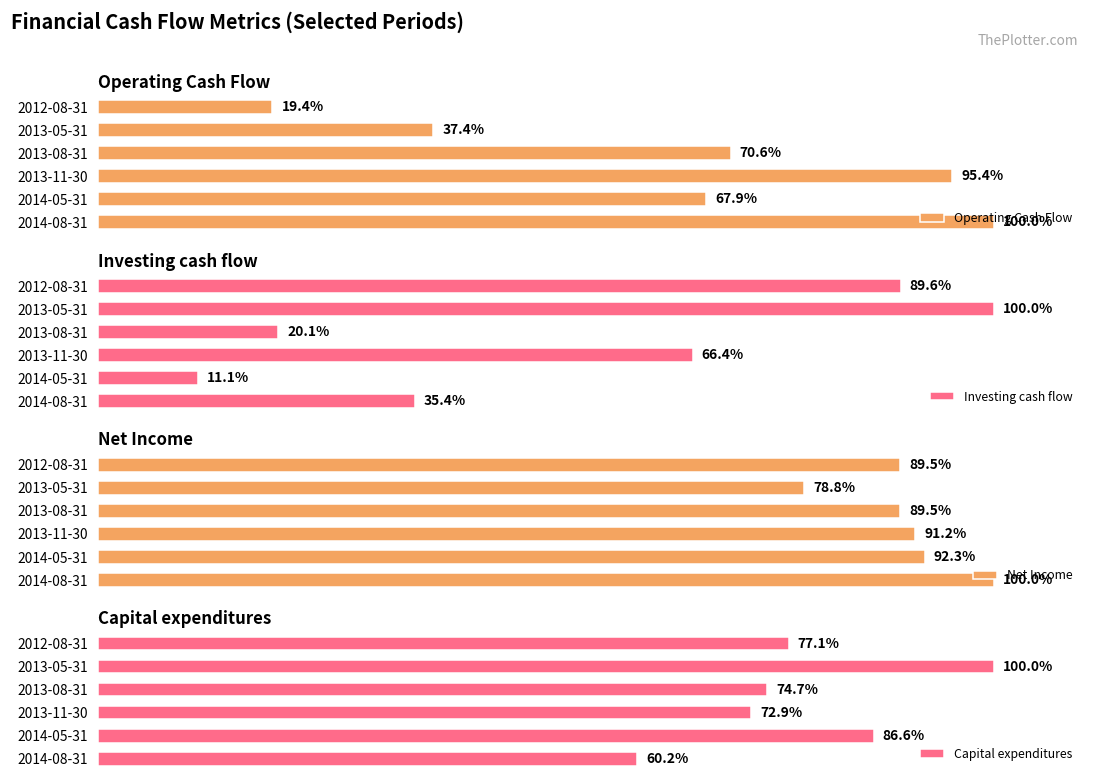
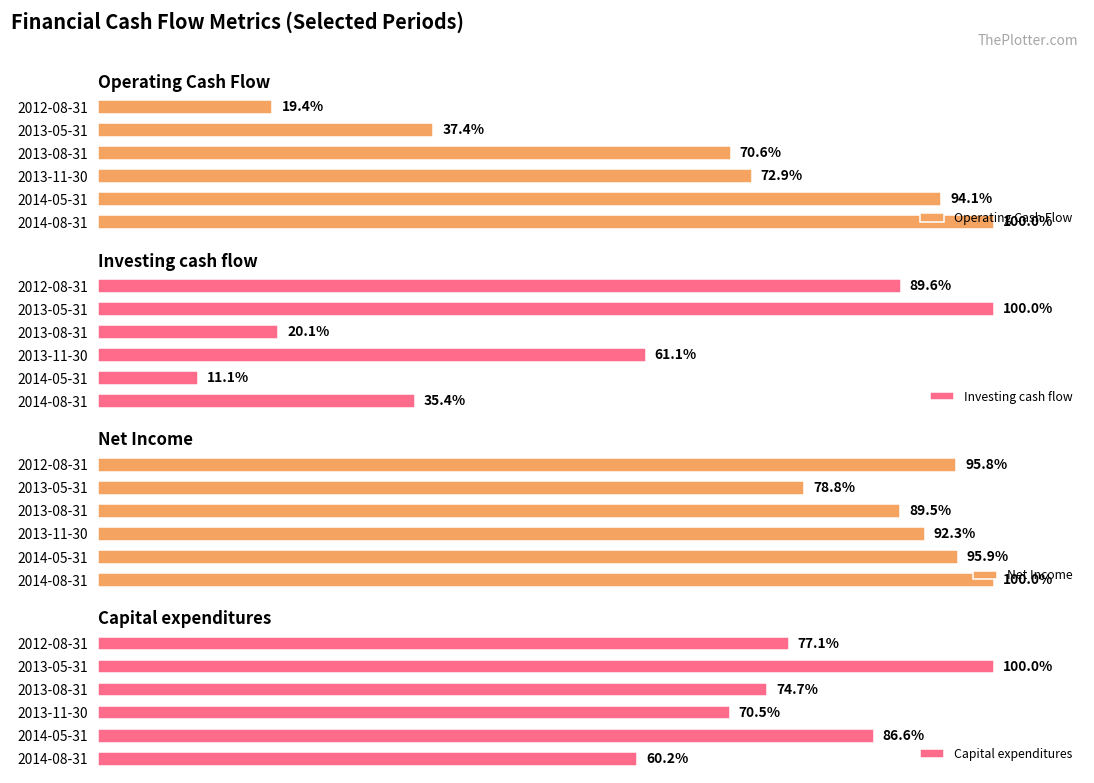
  {
    "Operating Cash Flow": {
      "2012-08-31": "19.4%",
      "2013-05-31": "37.4%",
      "2013-08-31": "70.6%",
-     "2013-11-30": "95.4%",
-     "2014-05-31": "67.9%",
+     "2013-11-30": "72.9%",
+     "2014-05-31": "94.1%",
      "2014-08-31": "100.0%"
    },
    "Investing cash flow": {
      "2012-08-31": "89.6%",
      "2013-05-31": "100.0%",
      "2013-08-31": "20.1%",
-     "2013-11-30": "66.4%",
+     "2013-11-30": "61.1%",
      "2014-05-31": "11.1%",
      "2014-08-31": "35.4%"
    },
    "Net Income": {
-     "2012-08-31": "89.5%",
+     "2012-08-31": "95.8%",
      "2013-05-31": "78.8%",
      "2013-08-31": "89.5%",
-     "2013-11-30": "91.2%",
-     "2014-05-31": "92.3%",
+     "2013-11-30": "92.3%",
+     "2014-05-31": "95.9%",
      "2014-08-31": "100.0%"
    },
    "Capital expenditures": {
      "2012-08-31": "77.1%",
      "2013-05-31": "100.0%",
      "2013-08-31": "74.7%",
-     "2013-11-30": "72.9%",
+     "2013-11-30": "70.5%",
      "2014-05-31": "86.6%",
      "2014-08-31": "60.2%"
    }
  }
